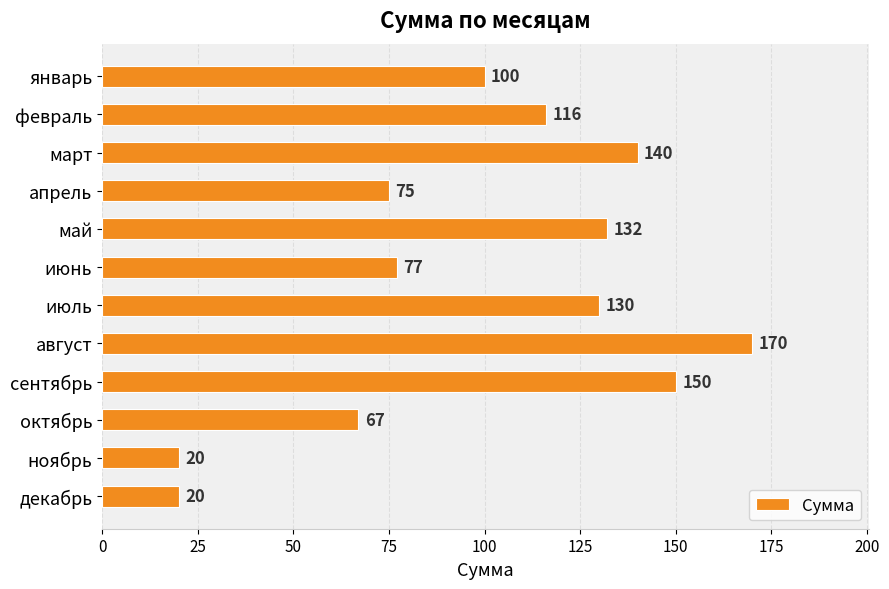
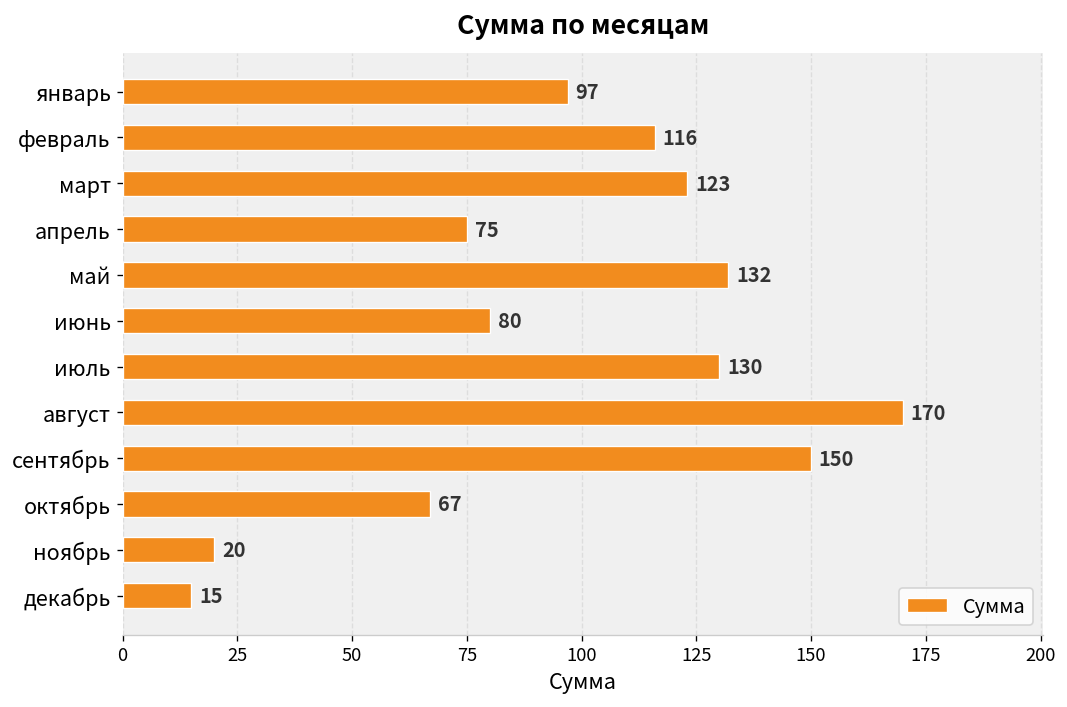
  {
-   "январь": 100,
+   "январь": 97,
    "февраль": 116,
-   "март": 140,
+   "март": 123,
    "апрель": 75,
    "май": 132,
-   "июнь": 77,
+   "июнь": 80,
    "июль": 130,
    "август": 170,
    "сентябрь": 150,
    "октябрь": 67,
    "ноябрь": 20,
-   "декабрь": 20
+   "декабрь": 15
  }
